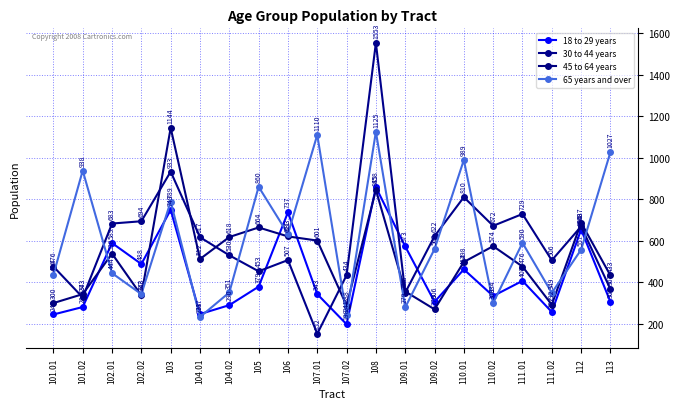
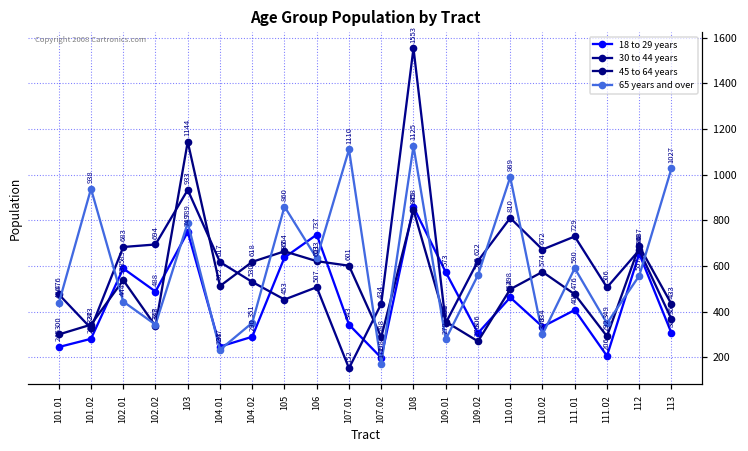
  {
    "18 to 29 years": {
      "102.01": 589,
      "102.02": 488,
-     "105": 379,
+     "105": 637,
      "106": 737,
      "107.01": 343,
      "109.01": 573,
-     "111.02": 257
+     "111.02": 206
    },
    "65 years and over": {
      "101.02": 938,
      "102.01": 444,
      "104.02": 351,
      "105": 860,
      "107.01": 1110,
-     "107.02": 241,
+     "107.02": 171,
      "108": 1125,
      "110.01": 989,
      "111.01": 590,
      "111.02": 349,
      "112": 557,
      "113": 1027
    }
  }
